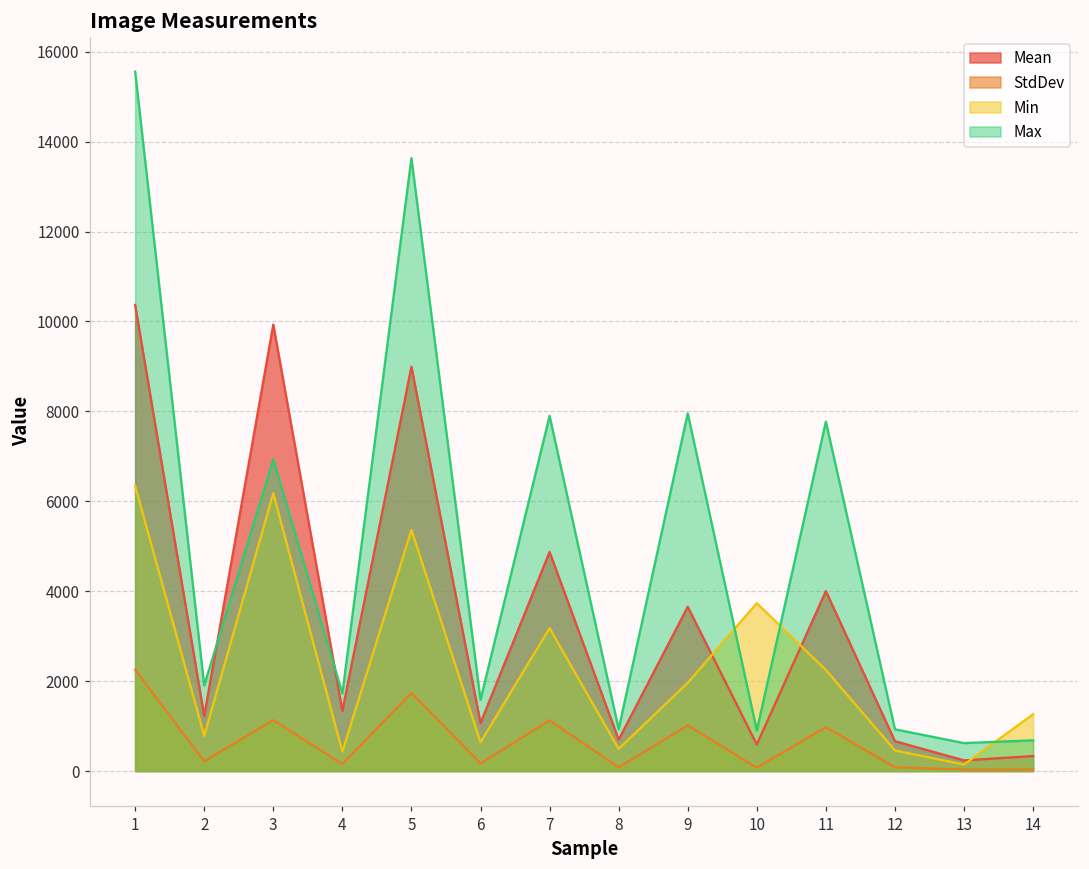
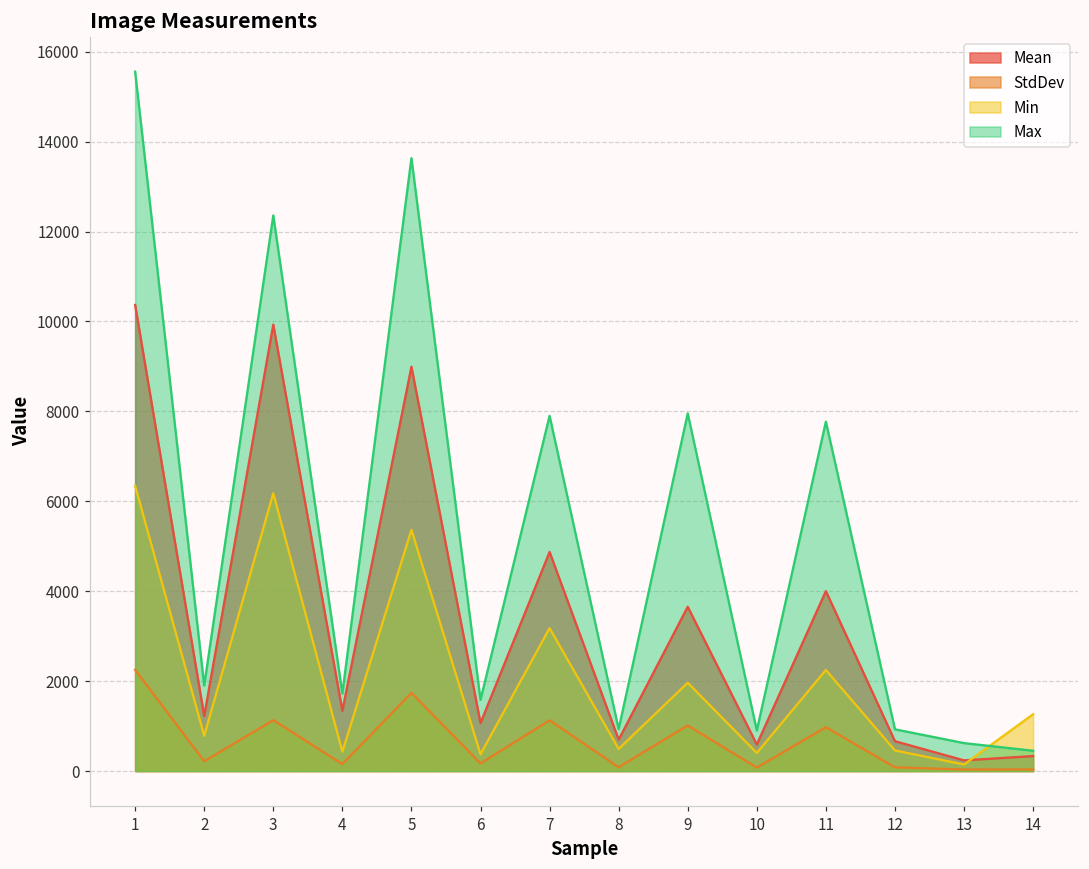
  {
    "Min": {
      "1": 6300,
      "2": 800,
      "3": 6200,
      "4": 400,
      "5": 5400,
-     "6": 600,
+     "6": 400,
      "7": 3200,
      "8": 500,
      "9": 2000,
-     "10": 3700,
+     "10": 400,
      "11": 2200,
      "12": 500,
      "13": 100,
      "14": 1300
    },
    "Max": {
      "1": 15600,
      "2": 1900,
-     "3": 6900,
+     "3": 12400,
      "4": 1700,
      "5": 13600,
      "6": 1600,
      "7": 7900,
      "8": 900,
      "9": 8000,
      "10": 900,
      "11": 7800,
      "12": 900,
      "13": 600,
-     "14": 700
+     "14": 500
    }
  }
